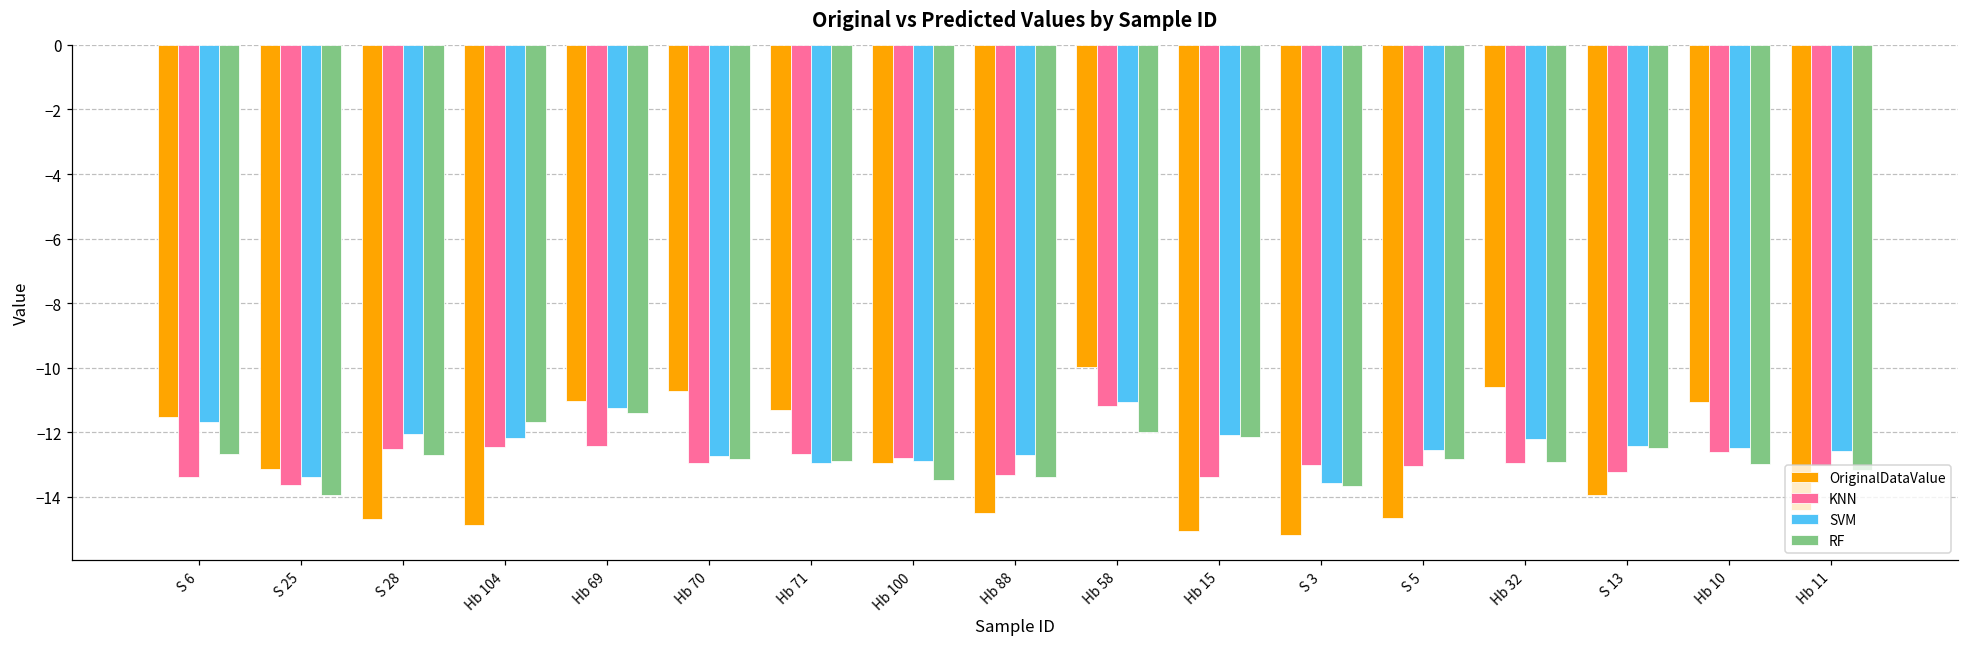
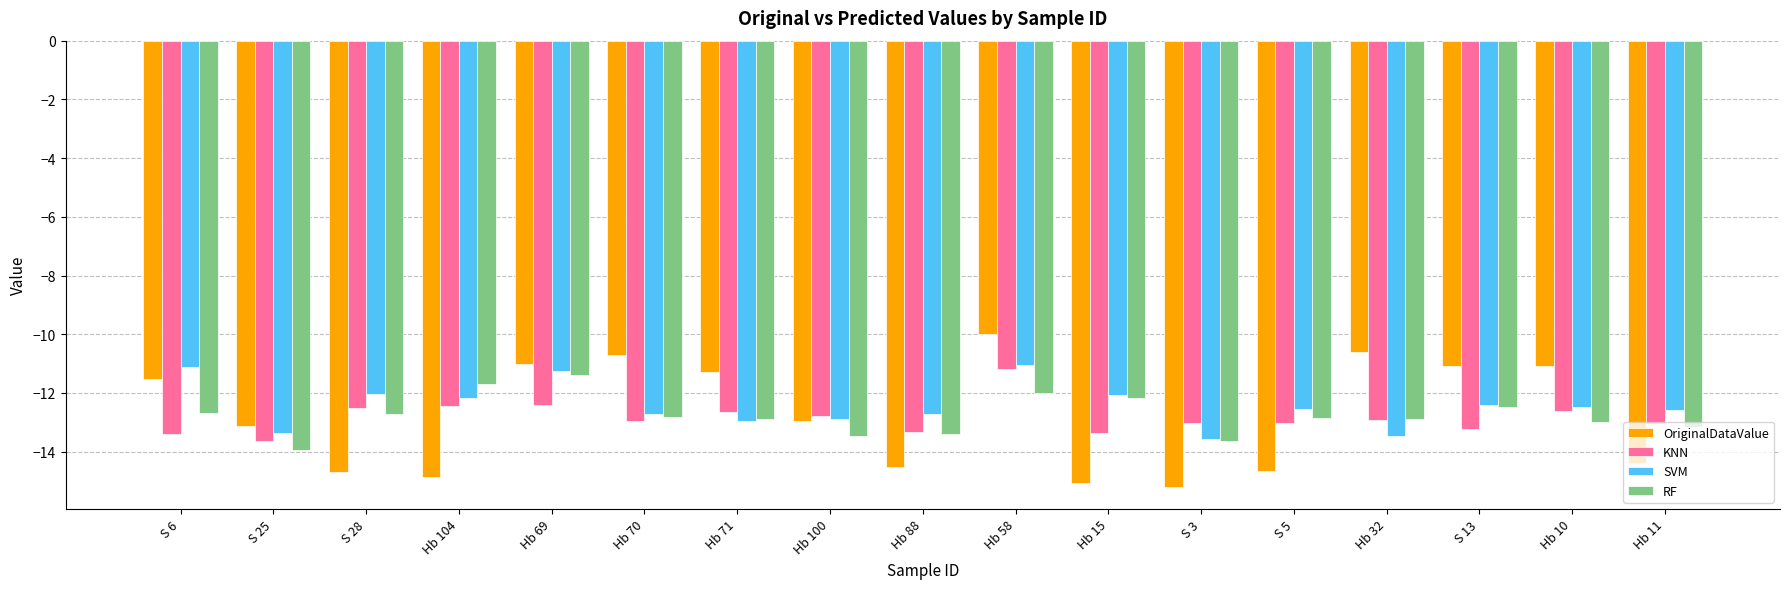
  {
    "OriginalDataValue": {
      "S 6": -11.5,
      "S 25": -13.1,
      "S 28": -14.7,
      "Hb 104": -14.9,
      "Hb 69": -11.0,
      "Hb 70": -10.7,
      "Hb 71": -11.3,
      "Hb 100": -12.9,
      "Hb 88": -14.5,
      "Hb 58": -10.0,
      "Hb 15": -15.1,
      "S 3": -15.2,
      "S 5": -14.7,
      "Hb 32": -10.6,
-     "S 13": -14.0,
+     "S 13": -11.1,
      "Hb 10": -11.1
    },
    "KNN": {
      "S 6": -13.4,
      "S 25": -13.6,
      "S 28": -12.5,
      "Hb 104": -12.5,
      "Hb 69": -12.4,
      "Hb 70": -13.0,
      "Hb 71": -12.7,
      "Hb 100": -12.8,
      "Hb 88": -13.3,
      "Hb 58": -11.2,
      "Hb 15": -13.4,
      "S 3": -13.0,
      "S 5": -13.0,
      "Hb 32": -12.9,
      "S 13": -13.2,
      "Hb 10": -12.6
    },
    "SVM": {
-     "S 6": -11.7,
+     "S 6": -11.1,
      "S 25": -13.4,
      "S 28": -12.0,
      "Hb 104": -12.2,
      "Hb 69": -11.2,
      "Hb 70": -12.7,
      "Hb 71": -13.0,
      "Hb 100": -12.9,
      "Hb 88": -12.7,
      "Hb 58": -11.0,
      "Hb 15": -12.1,
      "S 3": -13.6,
      "S 5": -12.6,
-     "Hb 32": -12.2,
+     "Hb 32": -13.5,
      "S 13": -12.4,
      "Hb 10": -12.5,
      "Hb 11": -12.6
    },
    "RF": {
      "S 6": -12.7,
      "S 25": -14.0,
      "S 28": -12.7,
      "Hb 104": -11.7,
      "Hb 69": -11.4,
      "Hb 70": -12.8,
      "Hb 71": -12.9,
      "Hb 100": -13.5,
      "Hb 88": -13.4,
      "Hb 58": -12.0,
      "Hb 15": -12.2,
      "S 3": -13.7,
      "S 5": -12.8,
      "Hb 32": -12.9,
      "S 13": -12.5,
      "Hb 10": -13.0
    }
  }
